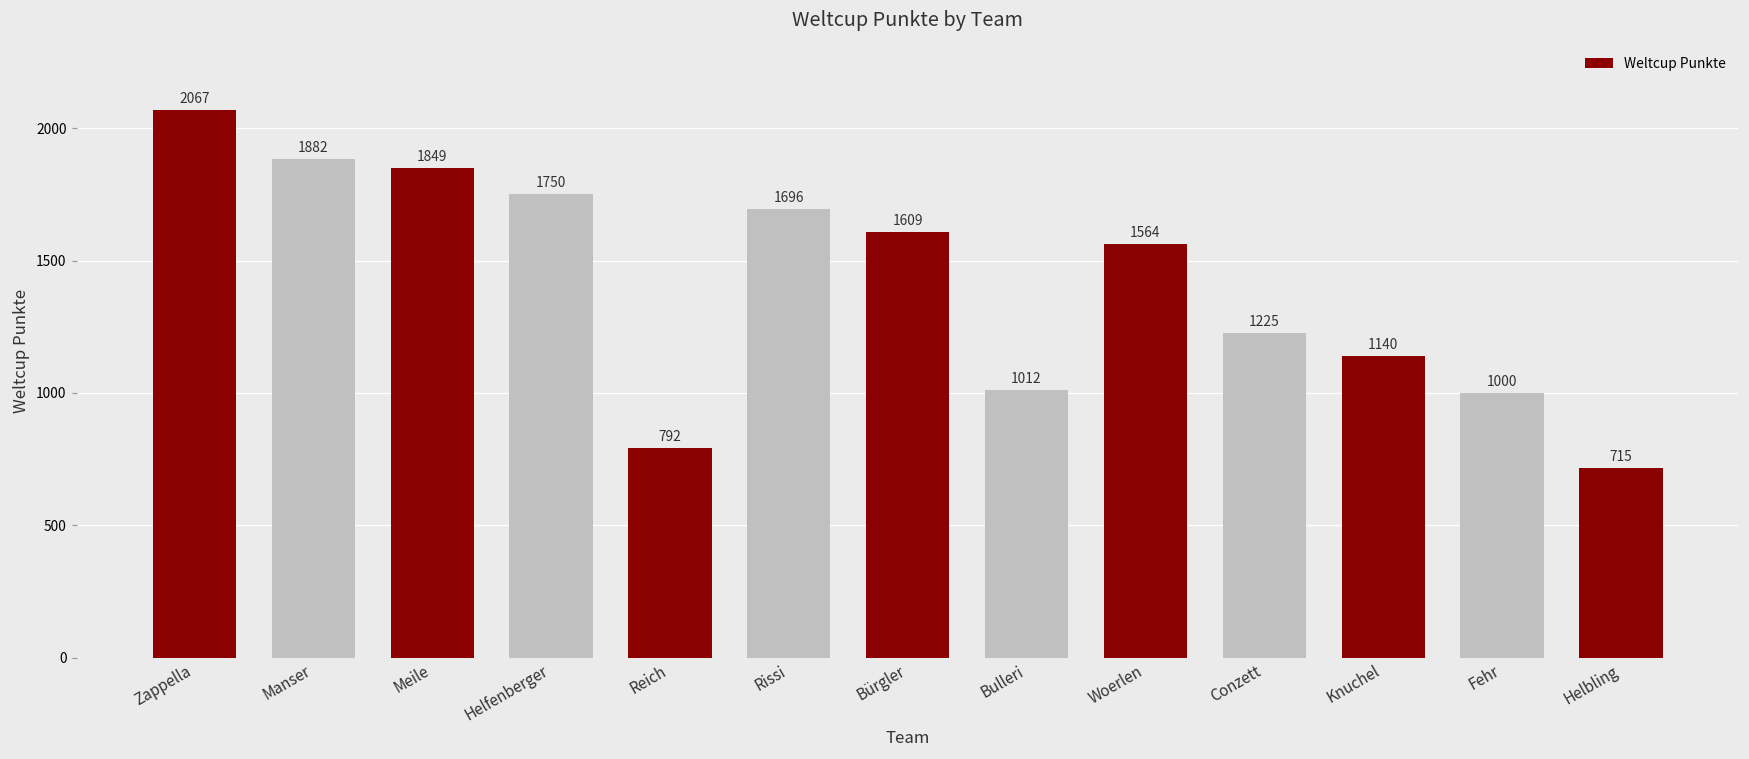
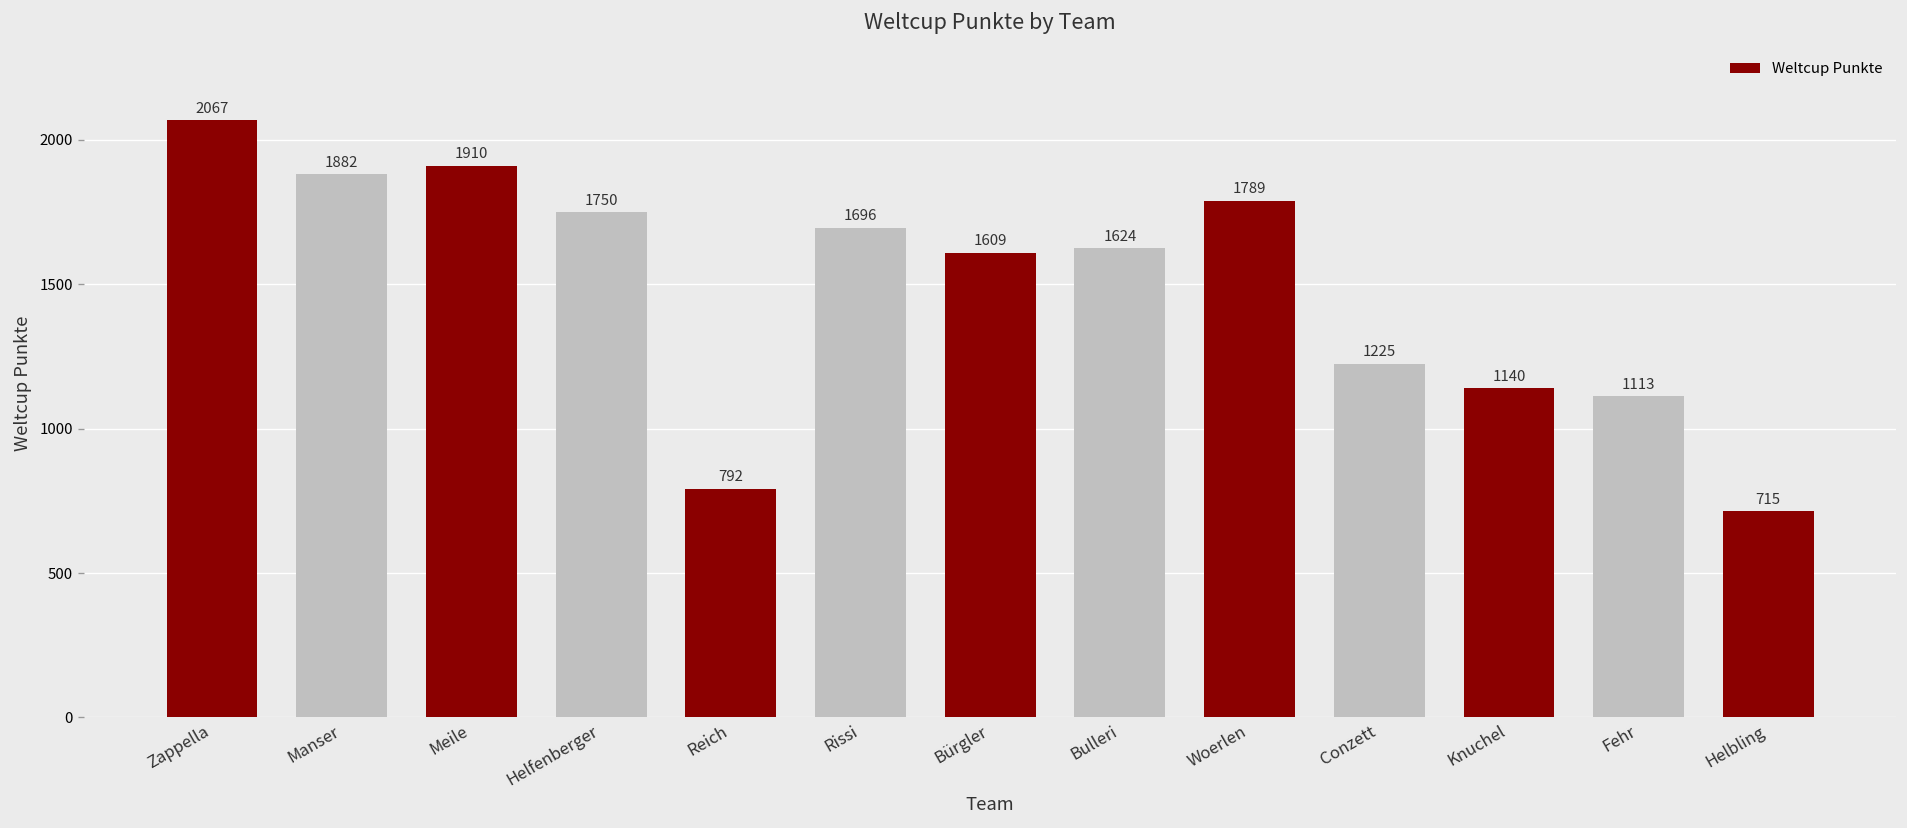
  {
    "Zappella": 2067,
    "Manser": 1882,
-   "Meile": 1849,
+   "Meile": 1910,
    "Helfenberger": 1750,
    "Reich": 792,
    "Rissi": 1696,
    "Bürgler": 1609,
-   "Bulleri": 1012,
-   "Woerlen": 1564,
+   "Bulleri": 1624,
+   "Woerlen": 1789,
    "Conzett": 1225,
    "Knuchel": 1140,
-   "Fehr": 1000,
+   "Fehr": 1113,
    "Helbling": 715
  }
